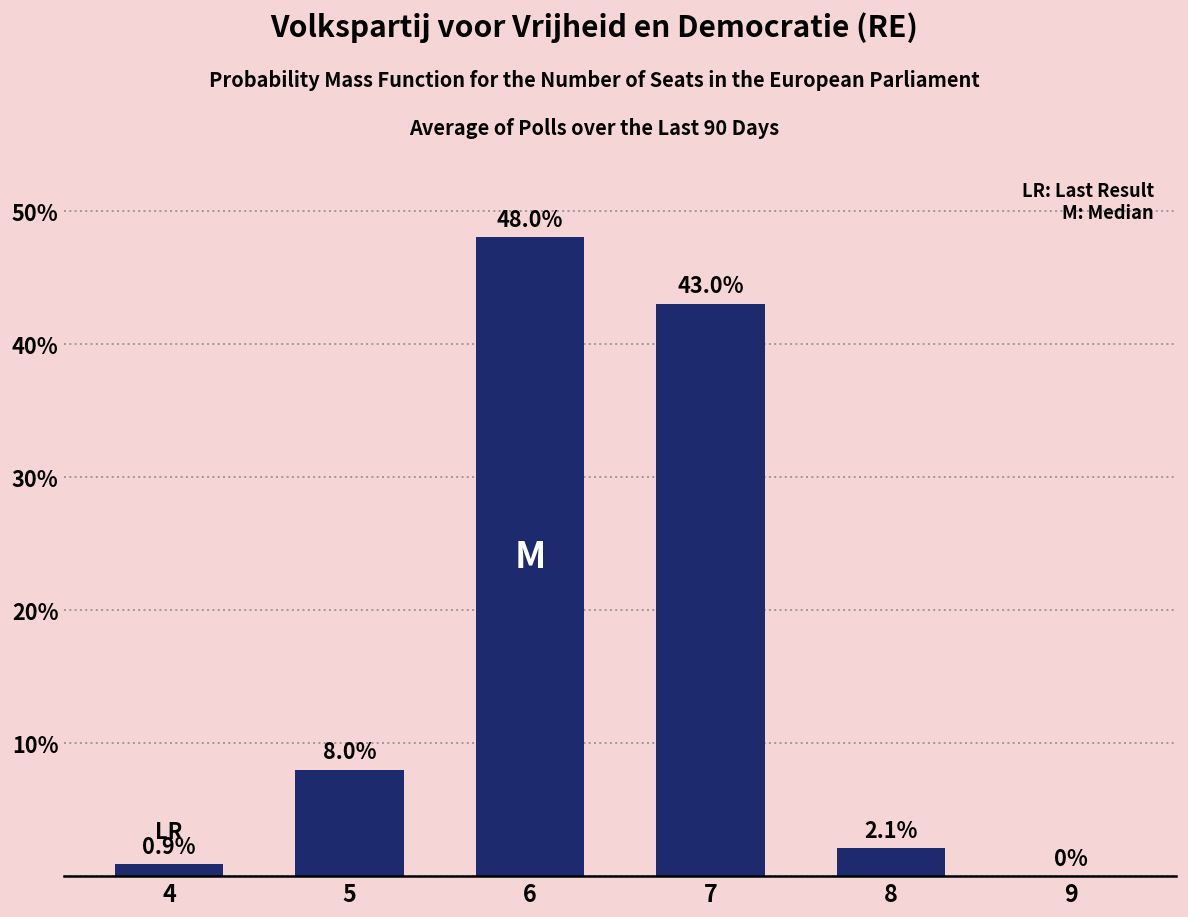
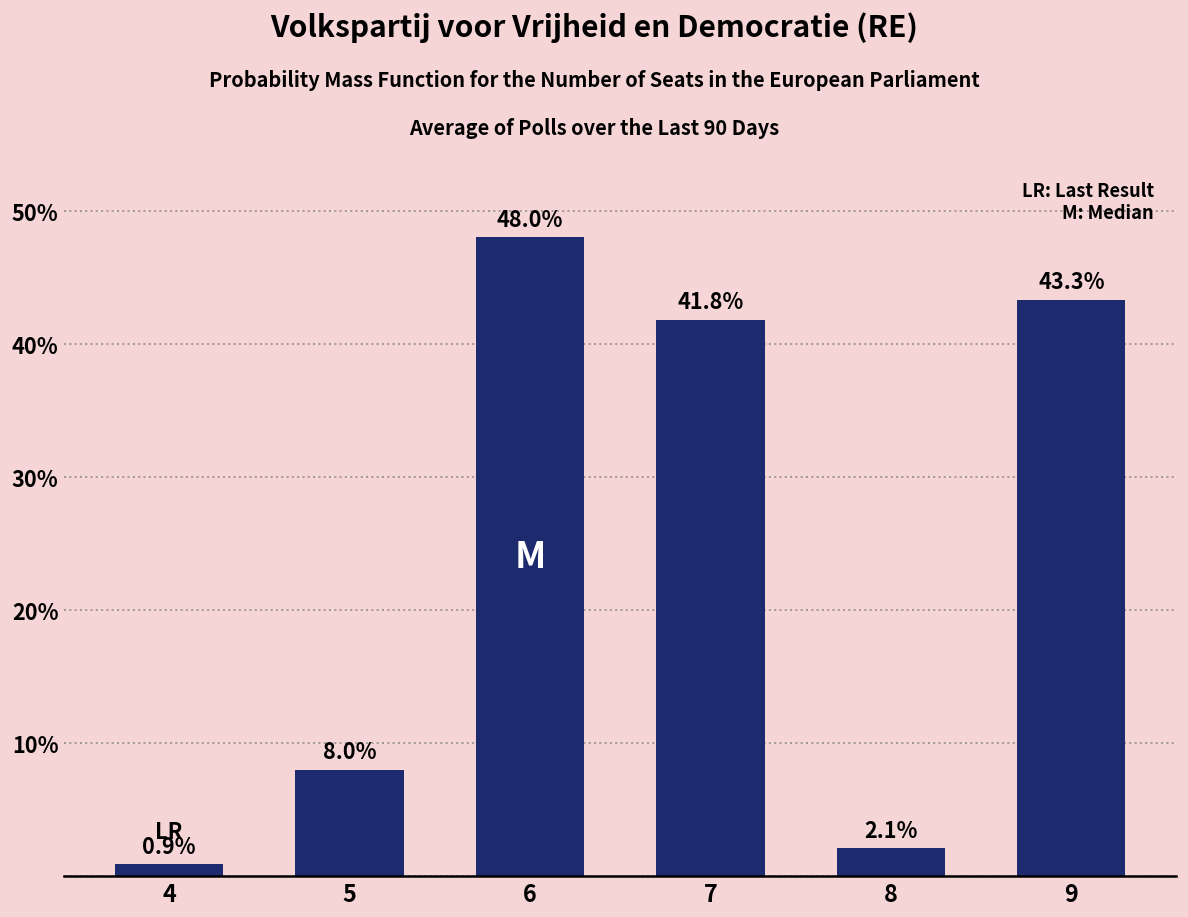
  {
    "5": "8.0%",
    "6": "48.0%",
-   "7": "43.0%",
+   "7": "41.8%",
    "8": "2.1%",
-   "9": "0%"
+   "9": "43.3%"
  }
